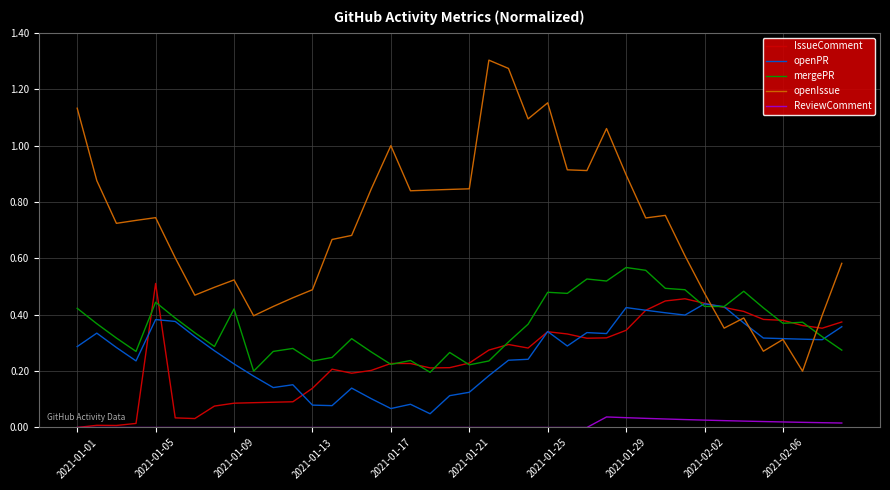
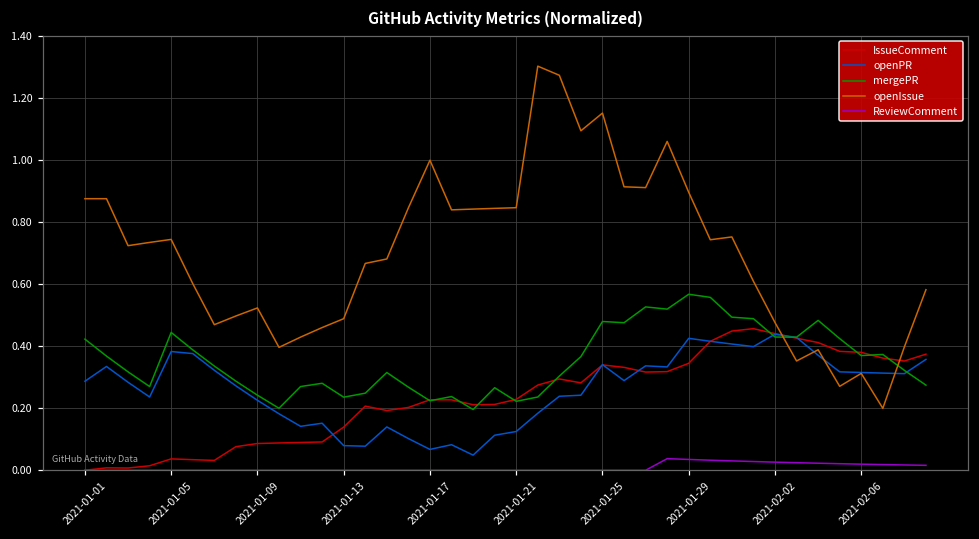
  {
    "IssueComment": {
-     "2021-01-05": 0.51,
+     "2021-01-05": 0.04,
      "2021-01-09": 0.09,
      "2021-01-13": 0.14,
      "2021-01-29": 0.34,
      "2021-02-06": 0.38
    },
    "openPR": {
      "2021-01-01": 0.29,
      "2021-01-05": 0.38,
      "2021-01-09": 0.23,
      "2021-01-13": 0.08,
      "2021-01-17": 0.07,
      "2021-01-21": 0.12,
      "2021-01-29": 0.43
    },
    "mergePR": {
      "2021-01-01": 0.42,
      "2021-01-05": 0.44,
-     "2021-01-09": 0.42,
+     "2021-01-09": 0.24,
      "2021-01-13": 0.24,
      "2021-01-25": 0.48,
      "2021-01-29": 0.57,
      "2021-02-02": 0.43,
      "2021-02-06": 0.37
    },
    "openIssue": {
-     "2021-01-01": 1.13,
+     "2021-01-01": 0.88,
      "2021-01-05": 0.74,
      "2021-01-09": 0.52,
      "2021-01-13": 0.49,
      "2021-01-17": 1.00,
      "2021-01-21": 0.85,
      "2021-01-25": 1.15,
      "2021-01-29": 0.90,
      "2021-02-02": 0.48
    },
    "ReviewComment": {
      "2021-01-05": 0.00,
      "2021-01-09": 0.00,
      "2021-01-13": 0.00,
      "2021-01-17": 0.00,
      "2021-01-21": 0.00,
      "2021-01-25": 0.00,
      "2021-01-29": 0.03,
      "2021-02-02": 0.03,
      "2021-02-06": 0.02
    }
  }
